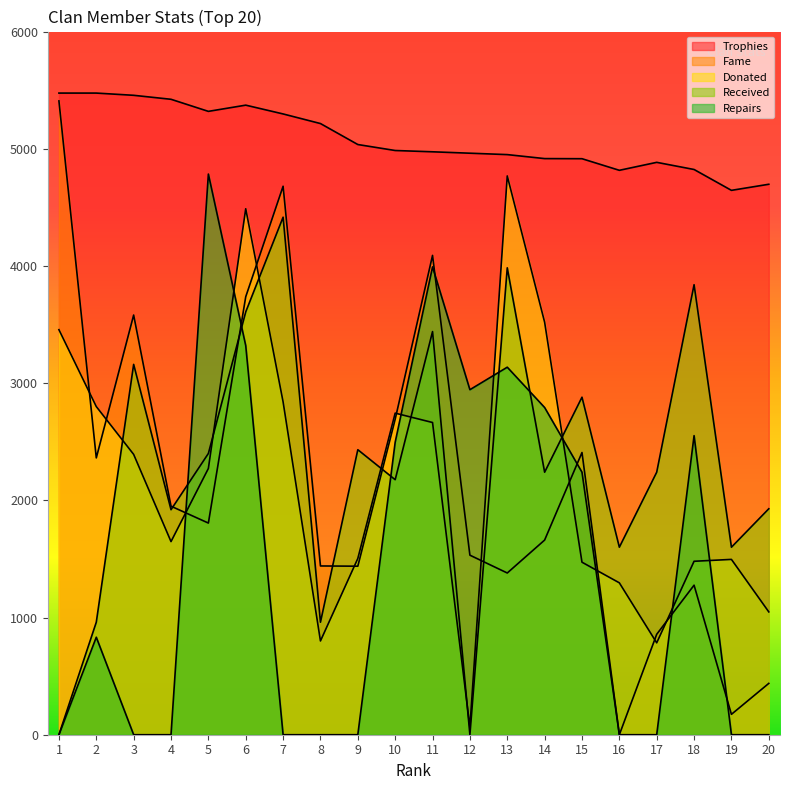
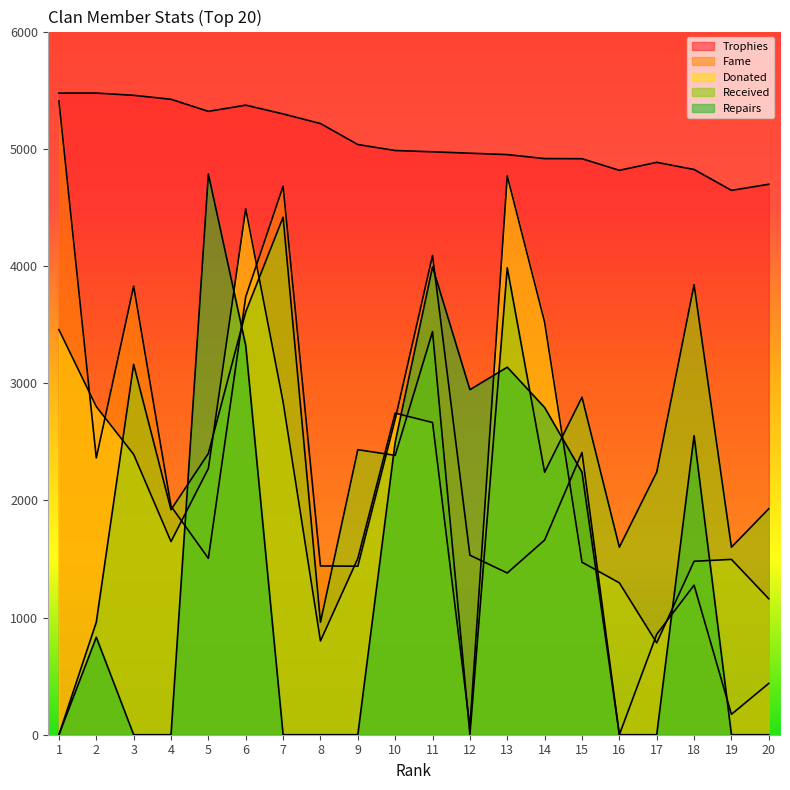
  {
    "Trophies": {
      "1": 5480,
      "2": 5480,
      "3": 5460,
      "4": 5420,
      "5": 5320,
      "6": 5370,
      "7": 5300,
      "8": 5220,
      "9": 5040,
      "10": 4990,
      "11": 4970,
      "12": 4960,
      "13": 4950,
      "14": 4920,
      "15": 4920,
      "16": 4820,
      "17": 4880,
      "18": 4820,
      "19": 4650,
      "20": 4700
    },
    "Fame": {
      "1": 5410,
      "2": 2360,
-     "3": 3580,
+     "3": 3830,
      "4": 1950,
-     "5": 1810,
+     "5": 1510,
      "6": 3740,
      "7": 4680,
      "8": 1440,
      "9": 1440,
      "10": 2690,
      "11": 4090,
      "12": 1530,
      "13": 1380,
      "14": 1660,
      "15": 2410,
      "17": 860,
      "18": 1280,
      "19": 170,
      "20": 440
    },
    "Donated": {
      "1": 3460,
      "2": 2800,
      "3": 2390,
      "4": 1650,
      "5": 2270,
      "6": 4490,
      "7": 2840,
      "8": 800,
      "9": 1500,
      "10": 2740,
      "11": 2660,
      "12": 60,
      "13": 4770,
      "14": 3520,
      "15": 1470,
      "16": 1300,
      "17": 780,
      "18": 1480,
      "19": 1500,
-     "20": 1050
+     "20": 1160
    },
    "Received": {
      "2": 960,
      "3": 3160,
      "4": 1920,
      "5": 2400,
      "6": 3610,
      "7": 4420,
      "8": 960,
      "9": 2430,
-     "10": 2180,
+     "10": 2380,
      "11": 3440,
      "12": 0,
      "13": 3980,
      "14": 2240,
      "15": 2880,
      "16": 1600,
      "17": 2240,
      "18": 3840,
      "19": 1600,
      "20": 1930
    },
    "Repairs": {
      "2": 830,
      "3": 0,
      "4": 0,
      "5": 4780,
      "6": 3320,
      "7": 0,
      "8": 0,
      "9": 0,
      "10": 2500,
      "11": 3990,
      "12": 2940,
      "13": 3140,
      "14": 2790,
      "15": 2240,
      "17": 0,
      "18": 2550,
      "19": 0,
      "20": 0
    }
  }
